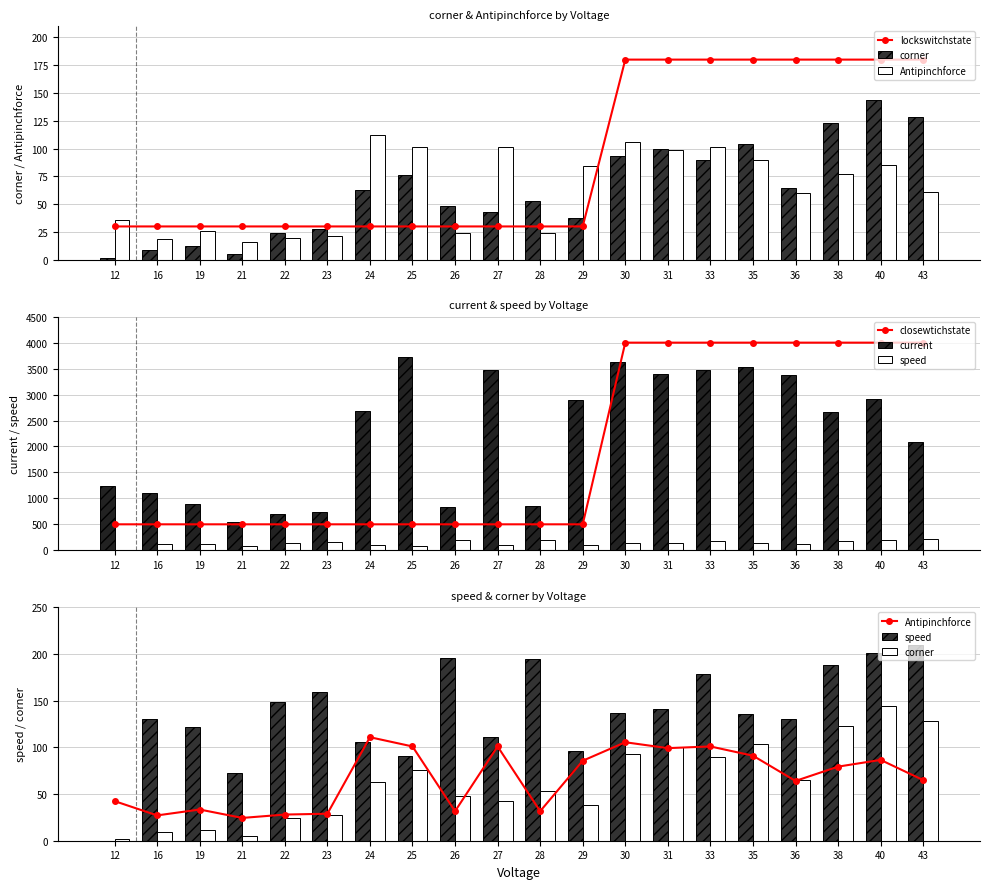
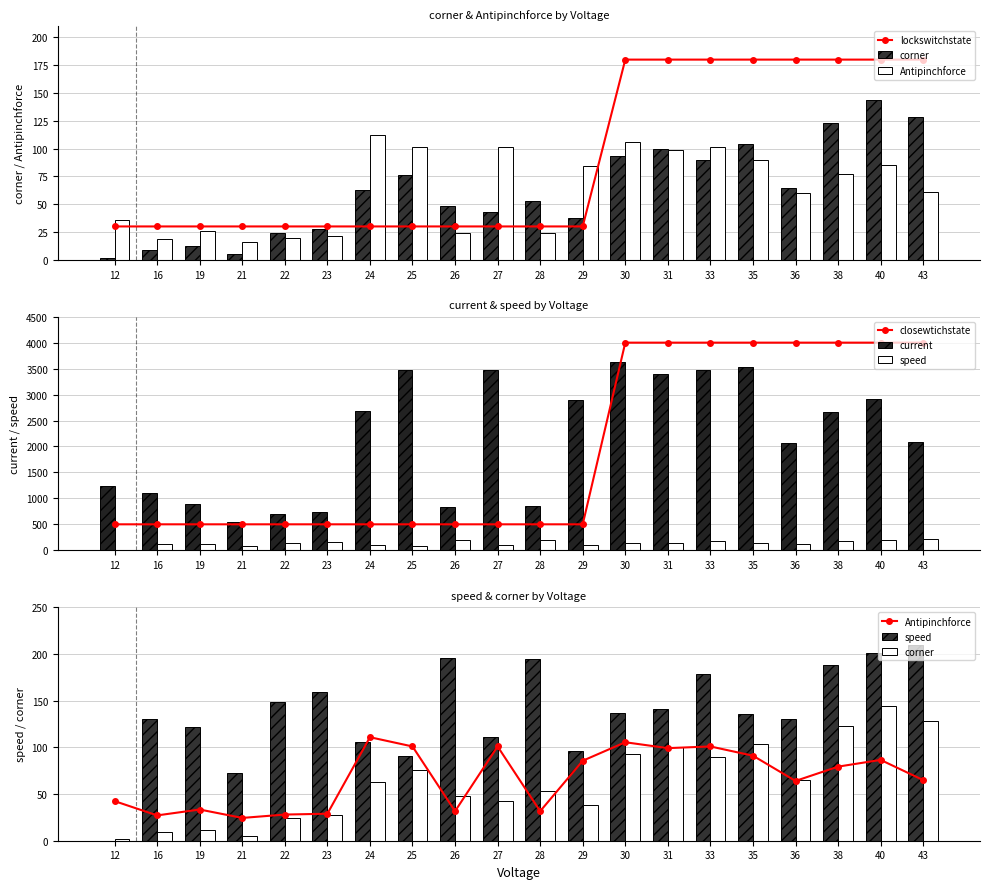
  {
    "corner & Antipinchforce by Voltage": {
      "lockswitchstate": {
        "12": 30,
        "16": 30,
        "19": 30,
        "21": 30,
        "22": 30,
        "23": 30,
        "24": 30,
        "25": 30,
        "26": 30,
        "27": 30,
        "28": 30,
        "29": 30,
        "30": 180,
        "31": 180,
        "33": 180,
        "35": 180,
        "36": 180,
        "38": 180
      }
    },
    "current & speed by Voltage": {
      "current": {
        "12": 1200,
        "16": 1100,
        "19": 900,
        "21": 500,
        "22": 700,
        "23": 700,
        "24": 2700,
-       "25": 3700,
+       "25": 3500,
        "26": 800,
        "27": 3500,
        "28": 800,
        "29": 2900,
        "30": 3600,
        "31": 3400,
        "33": 3500,
        "35": 3500,
-       "36": 3400,
+       "36": 2100,
        "38": 2700,
        "40": 2900,
        "43": 2100
      },
      "closewtichstate": {
        "12": 500,
        "16": 500,
        "19": 500,
        "21": 500,
        "22": 500,
        "23": 500,
        "24": 500,
        "25": 500,
        "26": 500,
        "27": 500,
        "28": 500,
        "29": 500,
        "30": 4000,
        "31": 4000,
        "33": 4000,
        "35": 4000,
        "36": 4000,
        "38": 4000
      }
    },
    "speed & corner by Voltage": {
      "speed": {
        "12": 0,
        "16": 130,
        "19": 120,
        "21": 70,
        "22": 150,
        "23": 160,
        "24": 110,
        "25": 90,
        "26": 200,
        "27": 110,
        "28": 190,
        "29": 100,
        "30": 140,
        "31": 140,
        "33": 180,
        "35": 140,
        "36": 130,
        "38": 190,
        "40": 200
      },
      "Antipinchforce": {
        "12": 40,
        "16": 30,
        "19": 30,
        "21": 20,
        "22": 30,
        "23": 30,
        "24": 110,
        "25": 100,
        "26": 30,
        "27": 100,
        "28": 30,
        "29": 90,
        "30": 110,
        "31": 100,
        "33": 100,
        "35": 90,
        "36": 60,
        "38": 80,
        "40": 90,
        "43": 60
      },
      "corner": {
        "16": 10,
        "19": 10,
        "21": 10,
        "22": 20,
        "23": 30,
        "24": 60,
        "25": 80,
        "26": 50,
        "27": 40,
        "28": 50,
        "29": 40,
        "30": 90,
        "31": 100,
        "33": 90,
        "35": 100,
        "36": 70,
        "38": 120,
        "40": 140,
        "43": 130
      }
    }
  }
